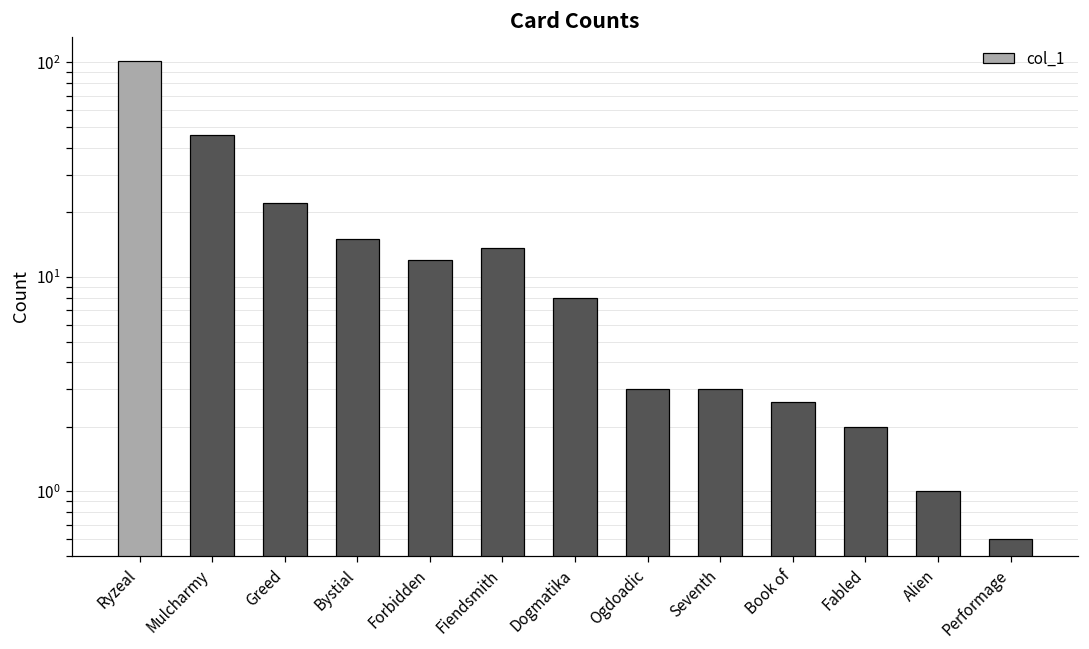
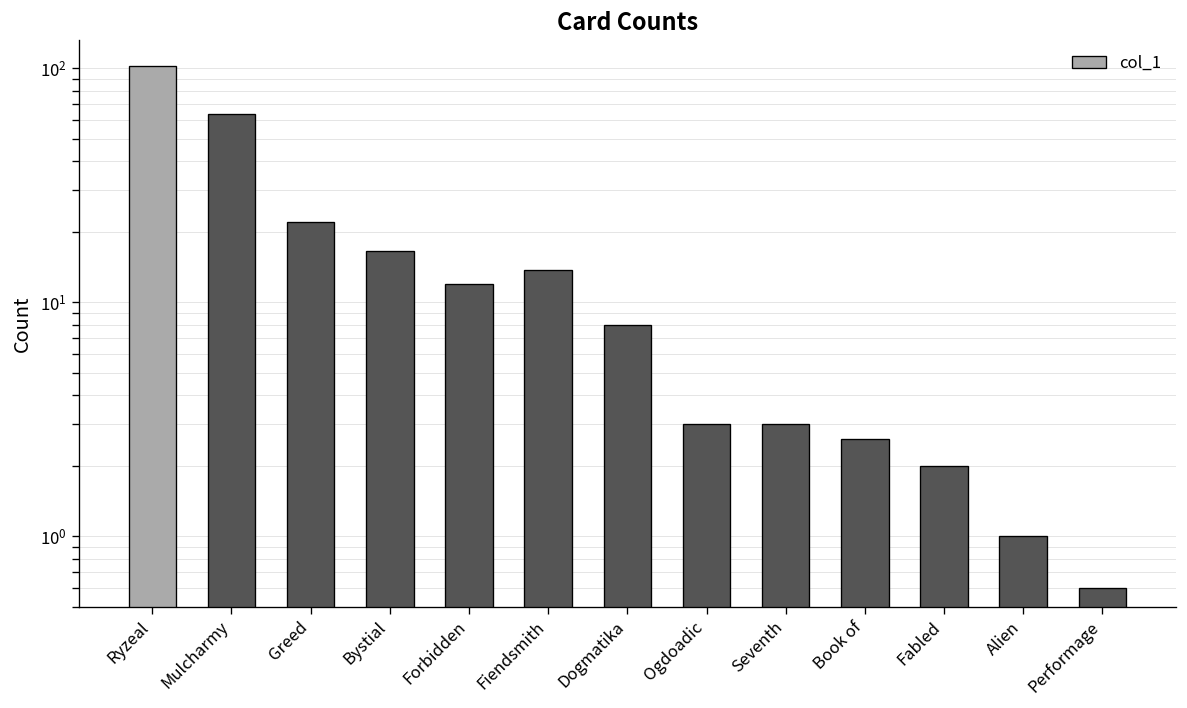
  {
    "Ryzeal": 100,
-   "Mulcharmy": 46,
+   "Mulcharmy": 64,
    "Greed": 22,
-   "Bystial": 15,
+   "Bystial": 17,
    "Forbidden": 12,
    "Fiendsmith": 14,
    "Dogmatika": 8,
    "Ogdoadic": 3,
    "Seventh": 3,
    "Book of": 2.6,
    "Fabled": 2,
    "Alien": 1,
    "Performage": 0.60
  }
